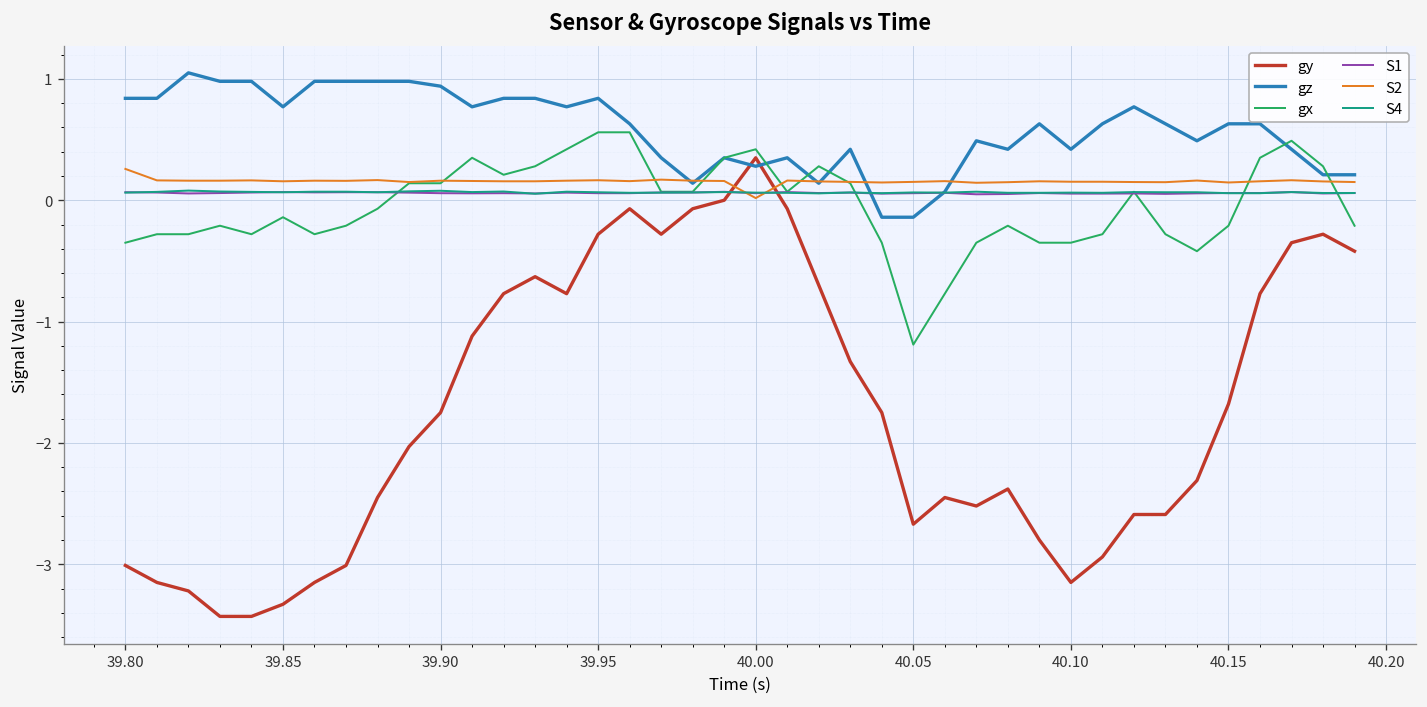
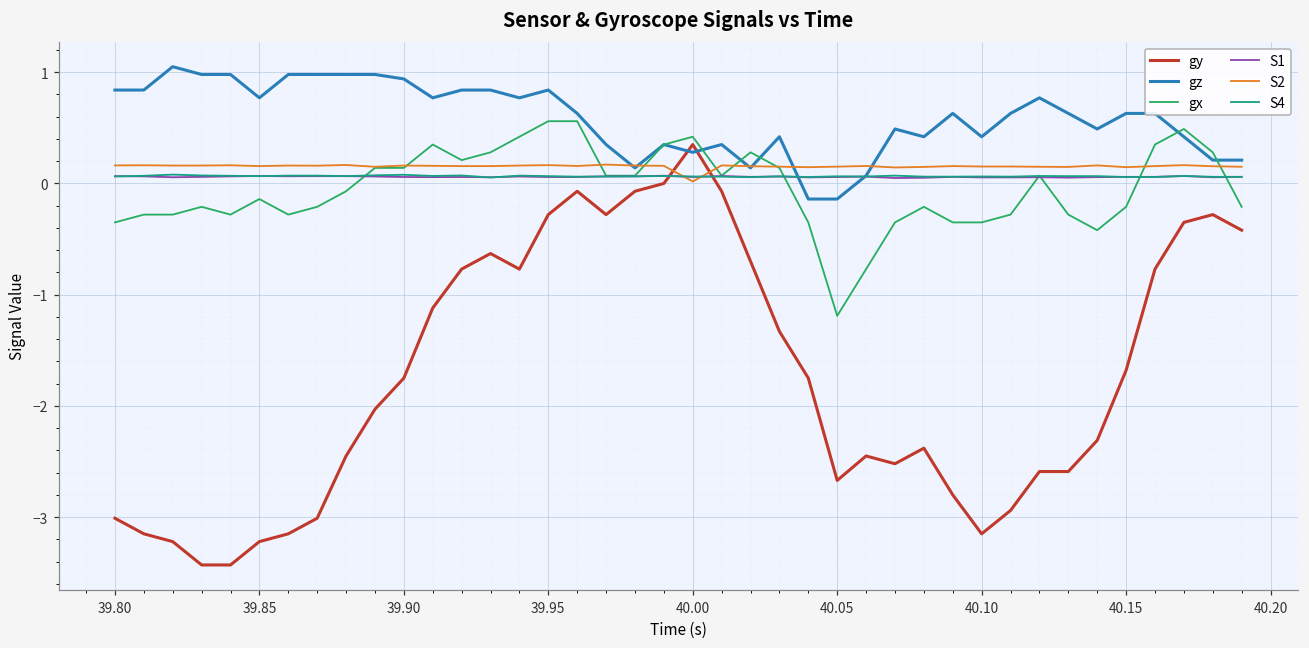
  {
    "gy": {
      "39.80": -3.01,
-     "39.85": -3.33,
+     "39.85": -3.22,
      "39.90": -1.75,
      "39.95": -0.28,
      "40.00": 0.35,
      "40.05": -2.67,
      "40.10": -3.15,
      "40.15": -1.68
    },
    "gz": {
      "39.80": 0.84,
      "39.85": 0.77,
      "39.90": 0.94,
      "39.95": 0.84,
      "40.00": 0.28,
      "40.05": -0.14,
      "40.10": 0.42,
      "40.15": 0.63
    },
    "S2": {
-     "39.80": 0.26,
+     "39.80": 0.16,
      "39.85": 0.16,
      "39.95": 0.16,
      "40.00": 0.02,
      "40.05": 0.15,
      "40.10": 0.15,
      "40.15": 0.15
    }
  }
